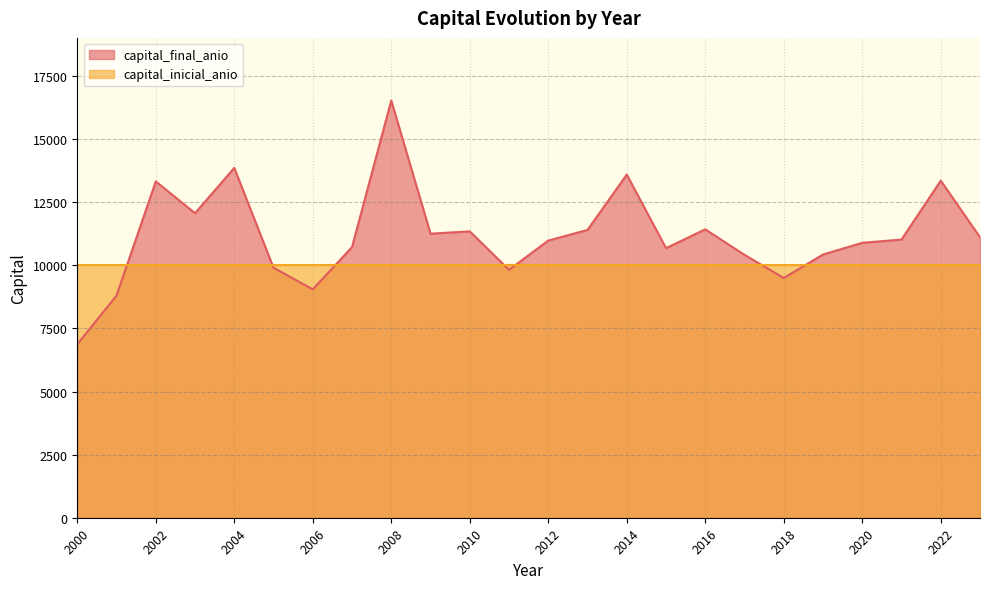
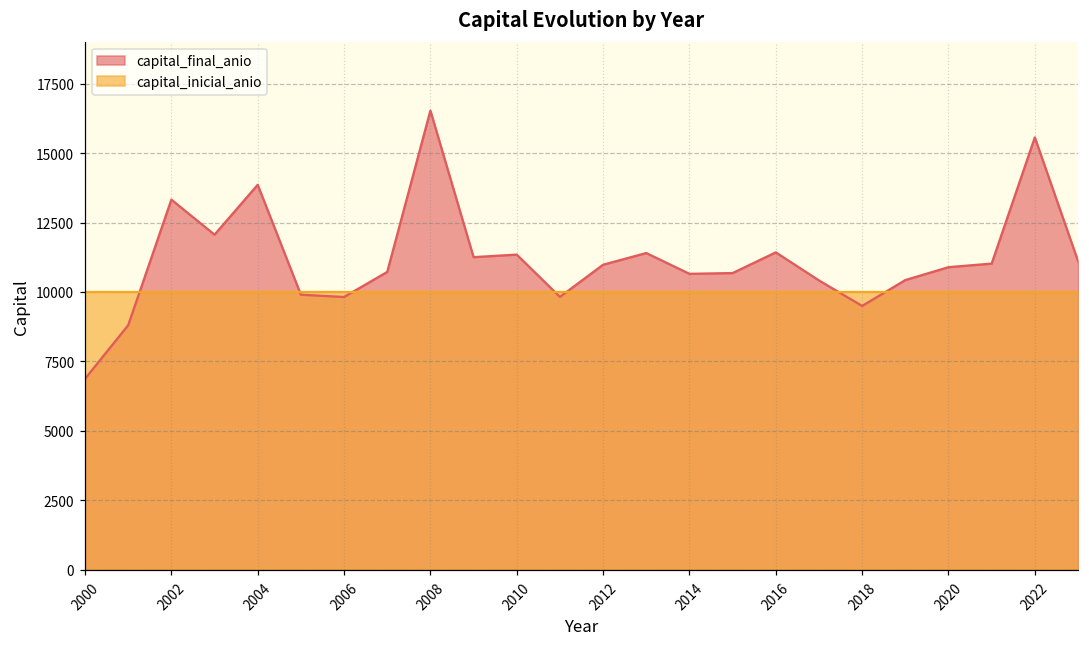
  {
    "capital_final_anio": {
      "2000": 6900,
      "2002": 13300,
      "2004": 13900,
-     "2006": 9000,
+     "2006": 9800,
      "2008": 16500,
      "2010": 11300,
      "2012": 11000,
-     "2014": 13600,
+     "2014": 10700,
      "2016": 11400,
      "2018": 9500,
      "2020": 10900,
-     "2022": 13400
+     "2022": 15600
    },
    "capital_inicial_anio": {
      "2000": 10000,
      "2002": 10000,
      "2004": 10000,
      "2006": 10000,
      "2008": 10000,
      "2010": 10000,
      "2012": 10000,
      "2014": 10000,
      "2016": 10000,
      "2018": 10000,
      "2020": 10000,
      "2022": 10000
    }
  }
